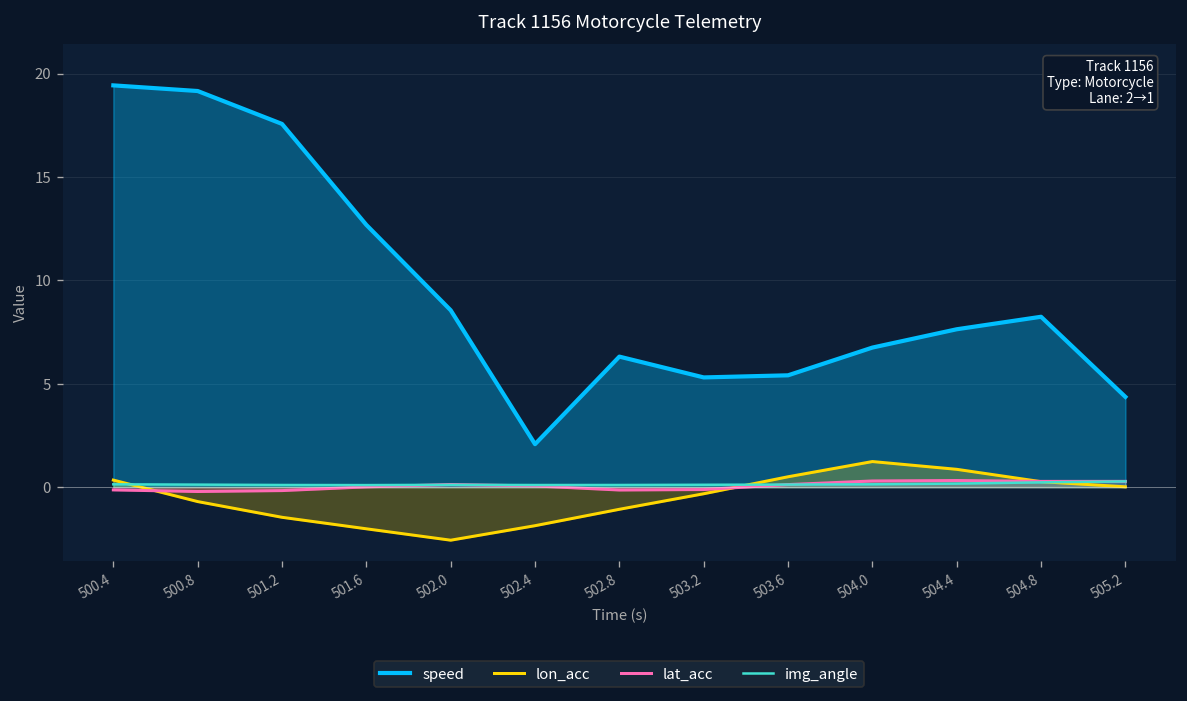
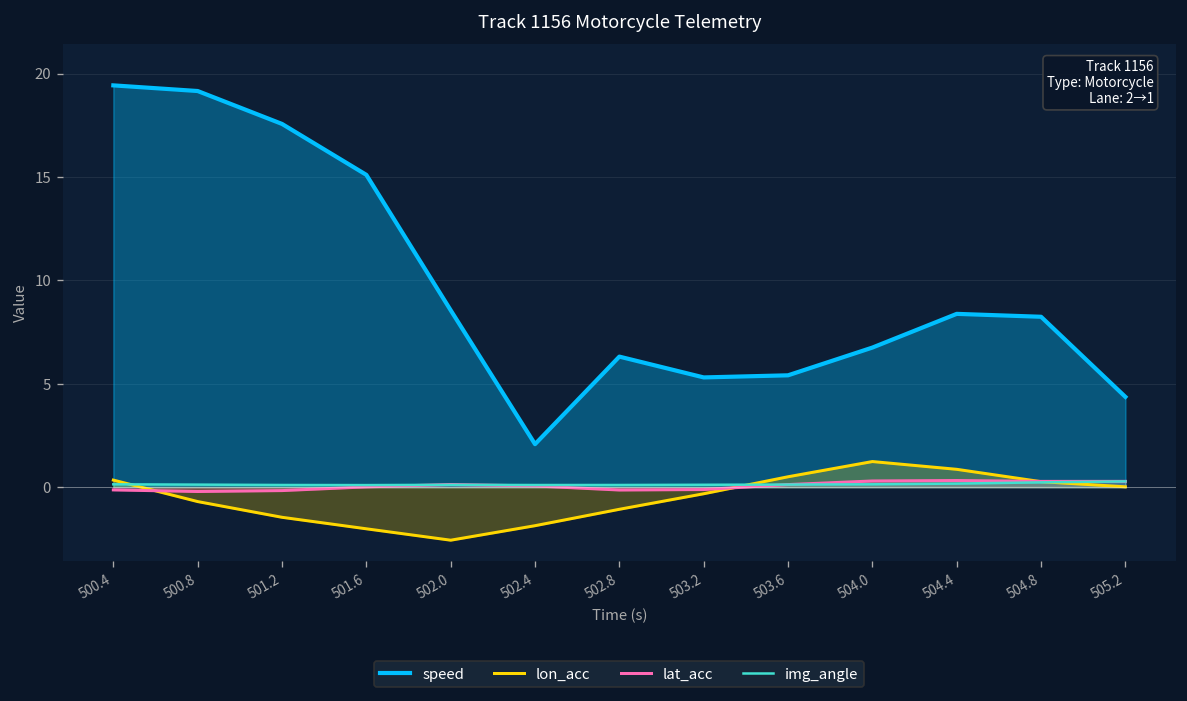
  {
    "speed": {
      "500.4": 19.4,
      "500.8": 19.2,
      "501.2": 17.6,
-     "501.6": 12.7,
+     "501.6": 15.1,
      "502.0": 8.6,
      "502.4": 2.1,
      "502.8": 6.3,
      "503.2": 5.3,
      "503.6": 5.4,
      "504.0": 6.8,
-     "504.4": 7.6,
+     "504.4": 8.4,
      "504.8": 8.2,
      "505.2": 4.4
    },
    "img_angle": {
      "504.0": 0.1,
      "504.4": 0.2
    }
  }
